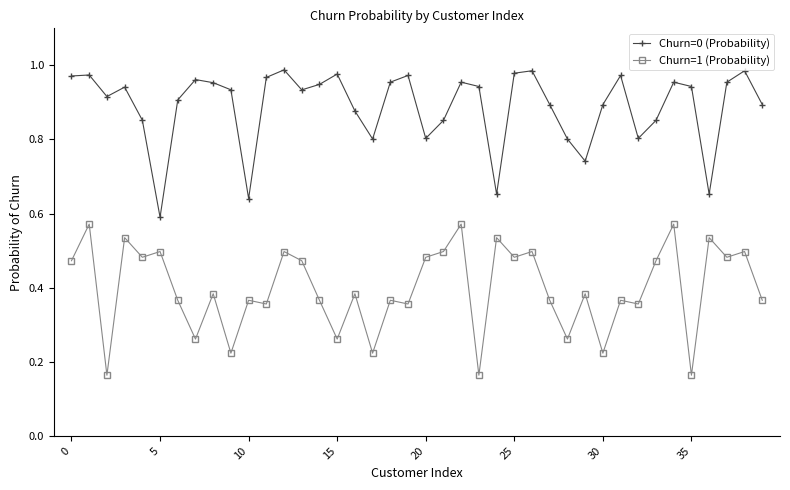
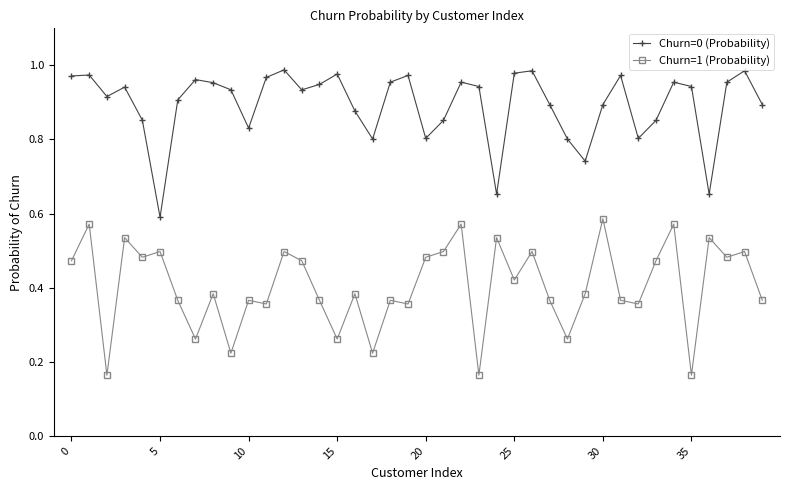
  {
    "Churn=0 (Probability)": {
      "0": 0.97,
      "5": 0.59,
-     "10": 0.64,
+     "10": 0.83,
      "15": 0.98,
      "20": 0.80,
      "25": 0.98,
      "30": 0.89,
      "35": 0.94
    },
    "Churn=1 (Probability)": {
      "0": 0.47,
      "5": 0.50,
      "10": 0.37,
      "15": 0.26,
      "20": 0.48,
-     "25": 0.48,
-     "30": 0.22,
+     "25": 0.42,
+     "30": 0.59,
      "35": 0.16
    }
  }
